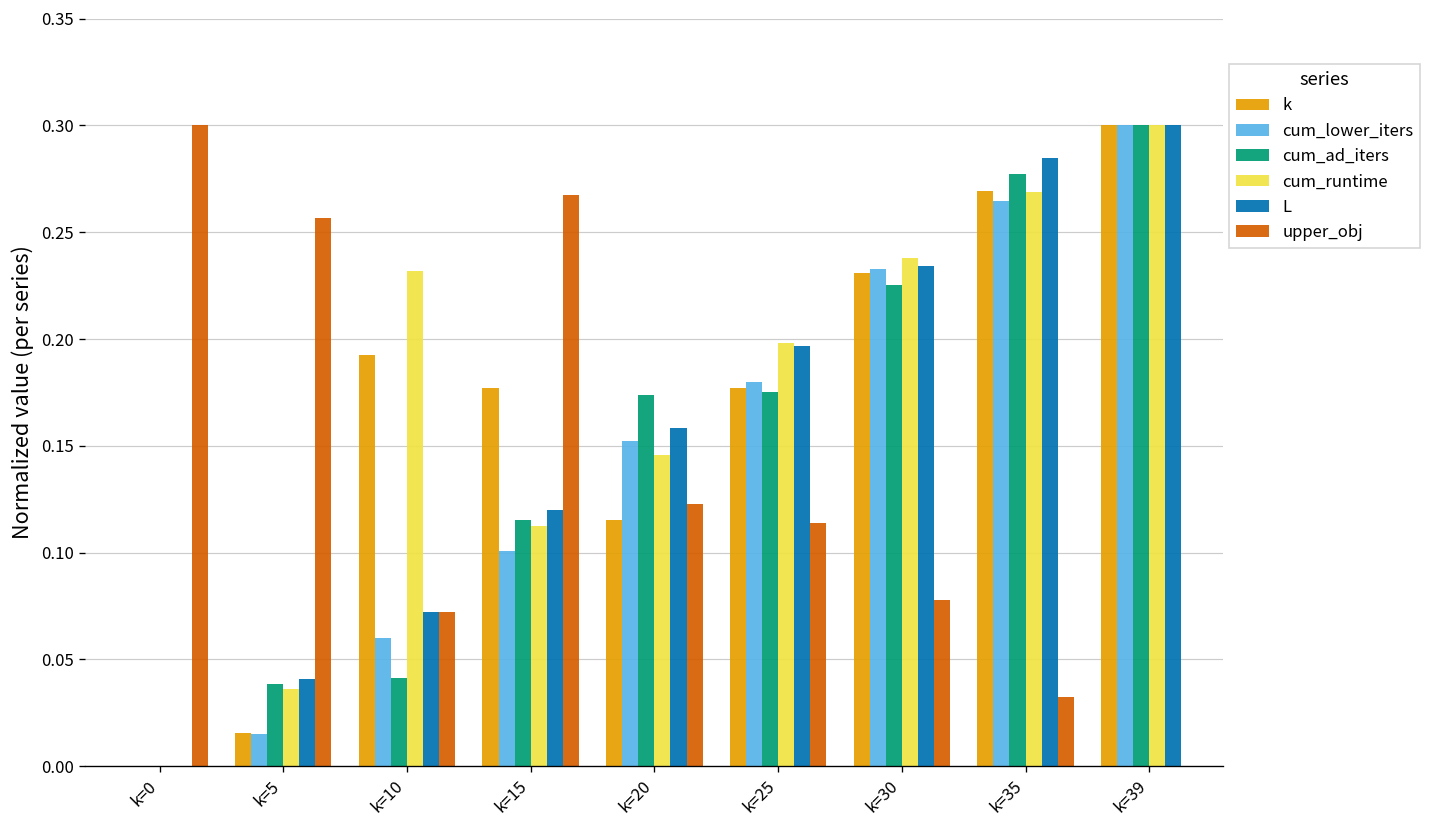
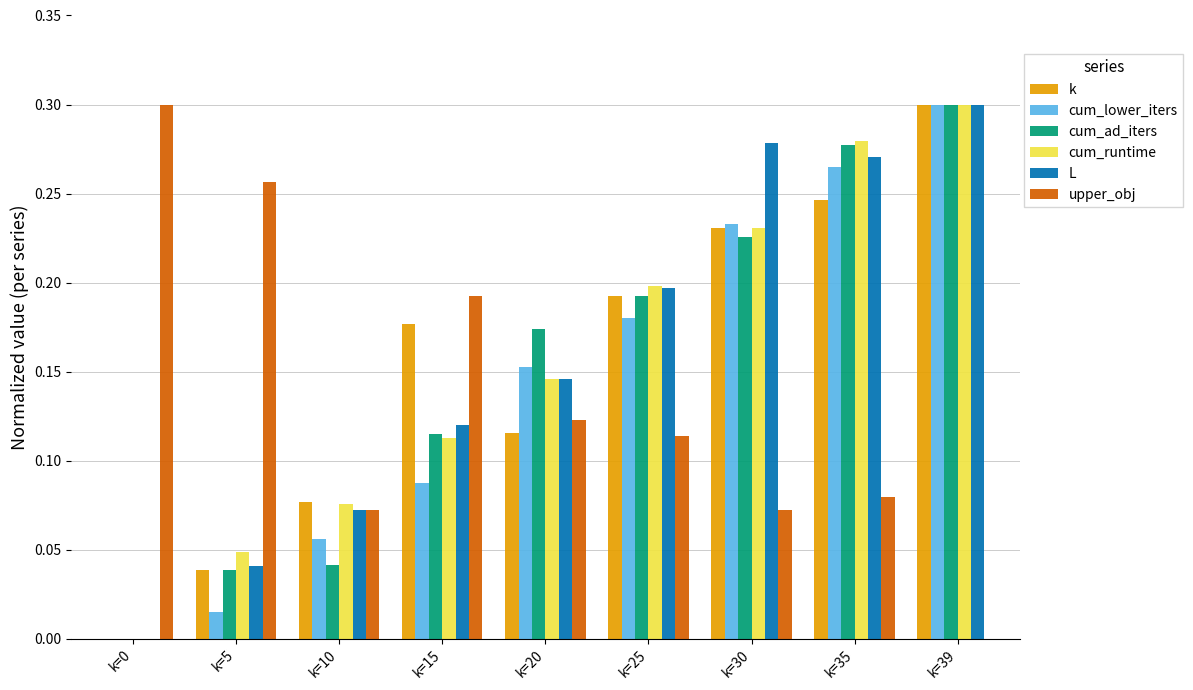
  {
    "k": {
      "k=0": 0.000,
-     "k=5": 0.015,
-     "k=10": 0.192,
+     "k=5": 0.038,
+     "k=10": 0.077,
      "k=15": 0.177,
      "k=20": 0.115,
-     "k=25": 0.177,
+     "k=25": 0.192,
      "k=30": 0.231,
-     "k=35": 0.269,
+     "k=35": 0.246,
      "k=39": 0.300
    },
    "cum_lower_iters": {
      "k=0": 0.000,
      "k=5": 0.015,
-     "k=10": 0.060,
-     "k=15": 0.101,
+     "k=10": 0.056,
+     "k=15": 0.087,
      "k=20": 0.152,
      "k=25": 0.180,
      "k=30": 0.233,
      "k=35": 0.265,
      "k=39": 0.300
    },
    "cum_ad_iters": {
      "k=0": 0.000,
      "k=5": 0.039,
      "k=10": 0.041,
      "k=15": 0.115,
      "k=20": 0.174,
-     "k=25": 0.175,
+     "k=25": 0.192,
      "k=30": 0.225,
      "k=35": 0.277,
      "k=39": 0.300
    },
    "cum_runtime": {
      "k=0": 0.000,
-     "k=5": 0.036,
-     "k=10": 0.232,
+     "k=5": 0.049,
+     "k=10": 0.076,
      "k=15": 0.113,
      "k=20": 0.146,
      "k=25": 0.198,
-     "k=30": 0.238,
-     "k=35": 0.269,
+     "k=30": 0.231,
+     "k=35": 0.280,
      "k=39": 0.300
    },
    "L": {
      "k=0": 0.000,
      "k=5": 0.041,
      "k=10": 0.072,
      "k=15": 0.120,
-     "k=20": 0.158,
+     "k=20": 0.146,
      "k=25": 0.197,
-     "k=30": 0.234,
-     "k=35": 0.285,
+     "k=30": 0.278,
+     "k=35": 0.271,
      "k=39": 0.300
    },
    "upper_obj": {
      "k=0": 0.300,
      "k=5": 0.257,
      "k=10": 0.072,
-     "k=15": 0.267,
+     "k=15": 0.192,
      "k=20": 0.123,
      "k=25": 0.114,
-     "k=30": 0.078,
-     "k=35": 0.032,
+     "k=30": 0.072,
+     "k=35": 0.079,
      "k=39": 0.000
    }
  }
